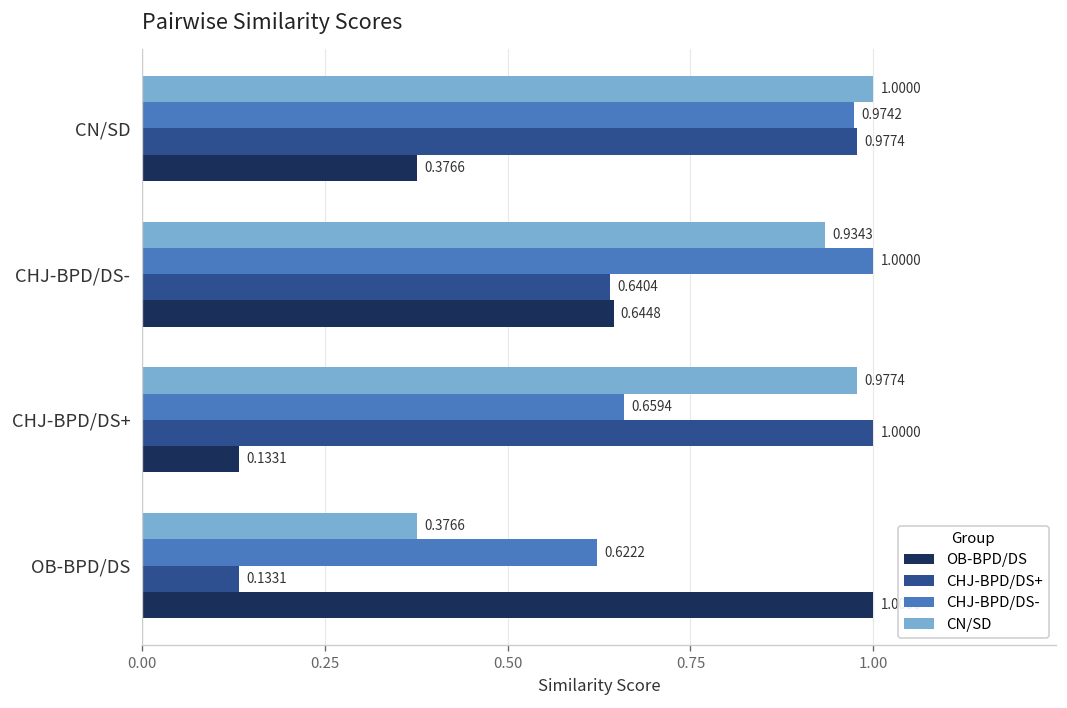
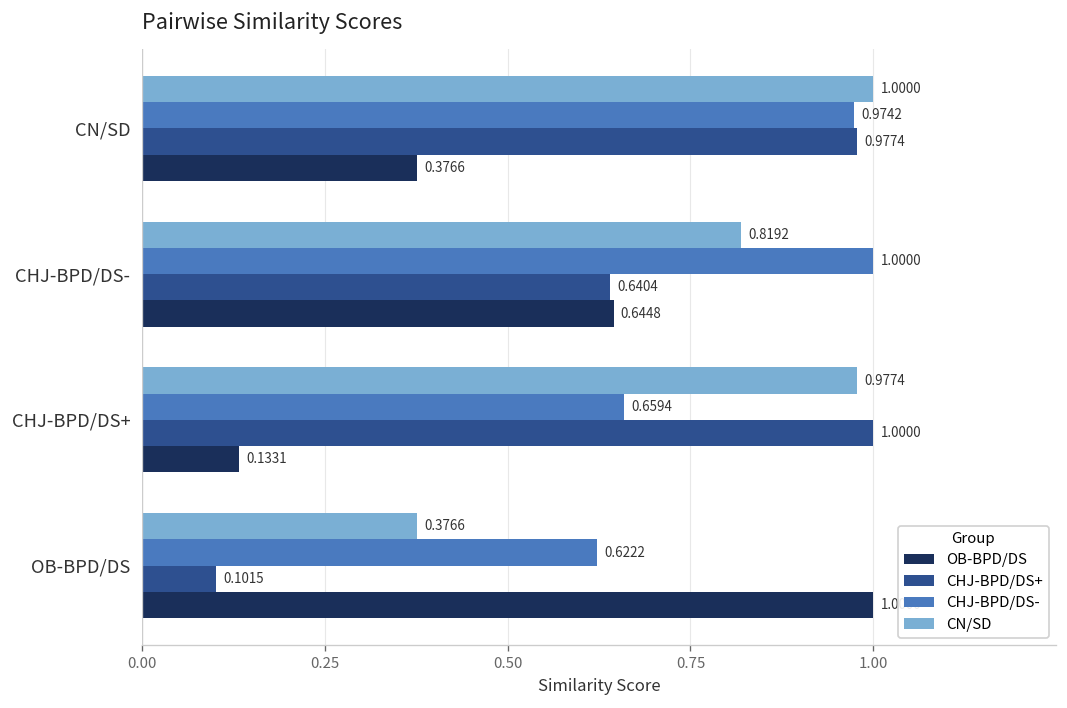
  {
    "OB-BPD/DS": {
      "CN/SD": 0.3766,
      "CHJ-BPD/DS-": 0.6448,
      "CHJ-BPD/DS+": 0.1331
    },
    "CHJ-BPD/DS+": {
      "CN/SD": 0.9774,
      "CHJ-BPD/DS-": 0.6404,
      "CHJ-BPD/DS+": 1.0000,
-     "OB-BPD/DS": 0.1331
+     "OB-BPD/DS": 0.1015
    },
    "CHJ-BPD/DS-": {
      "CN/SD": 0.9742,
      "CHJ-BPD/DS-": 1.0000,
      "CHJ-BPD/DS+": 0.6594,
      "OB-BPD/DS": 0.6222
    },
    "CN/SD": {
      "CN/SD": 1.0000,
-     "CHJ-BPD/DS-": 0.9343,
+     "CHJ-BPD/DS-": 0.8192,
      "CHJ-BPD/DS+": 0.9774,
      "OB-BPD/DS": 0.3766
    }
  }
